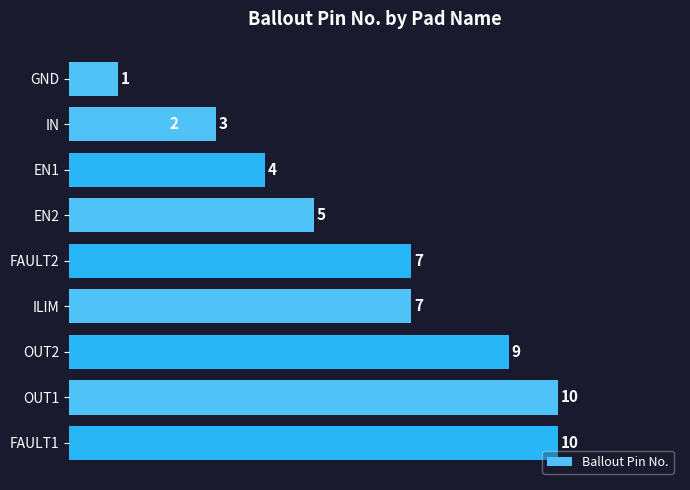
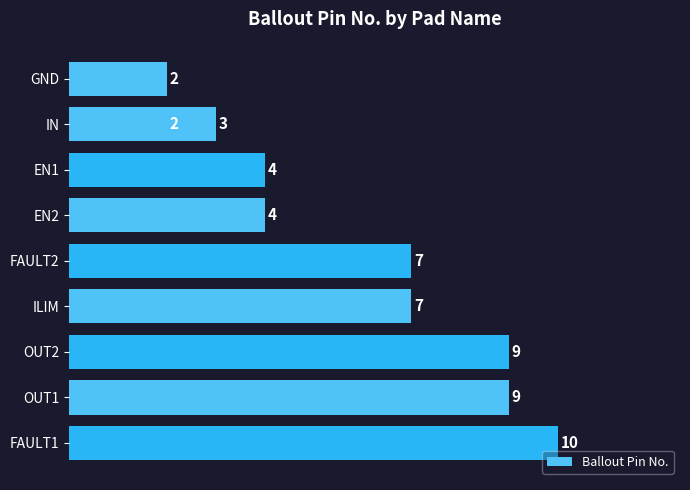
  {
-   "GND": 1,
+   "GND": 2,
    "EN1": 4,
-   "EN2": 5,
+   "EN2": 4,
    "FAULT2": 7,
    "ILIM": 7,
    "OUT2": 9,
-   "OUT1": 10
+   "OUT1": 9
  }
